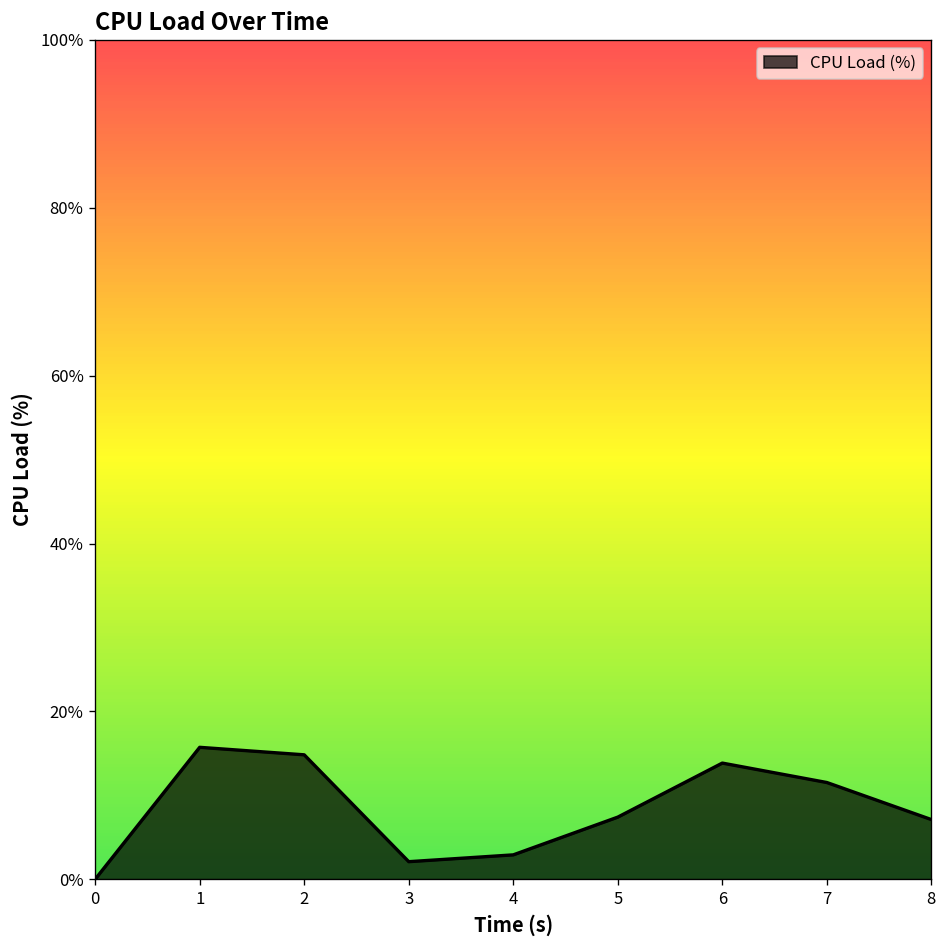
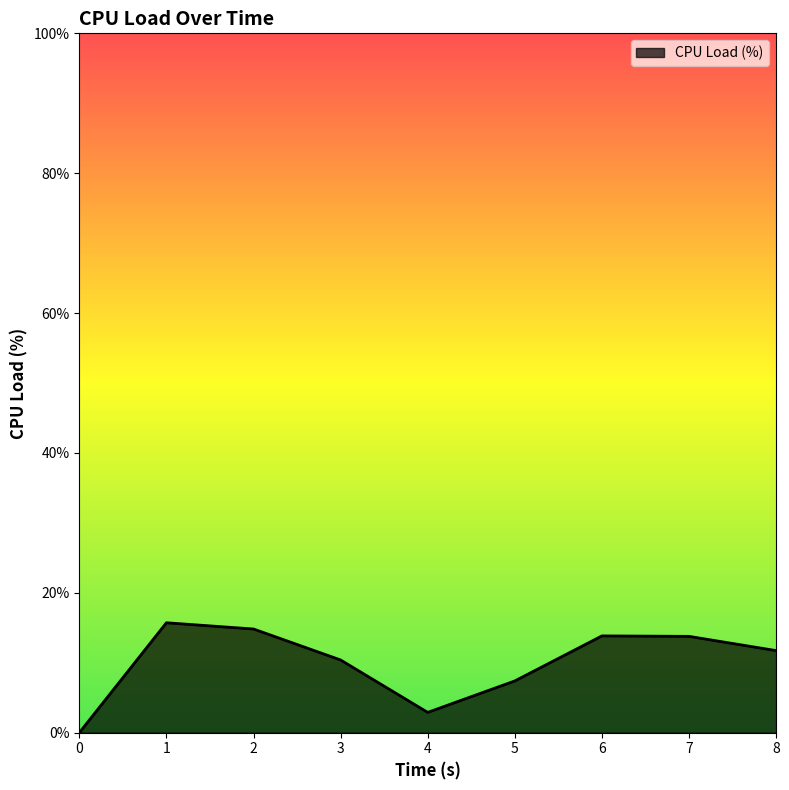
  {
    "0": "0%",
    "1": "16%",
    "2": "15%",
-   "3": "2%",
+   "3": "10%",
    "4": "3%",
    "5": "7%",
    "6": "14%",
-   "7": "12%",
-   "8": "7%"
+   "7": "14%",
+   "8": "12%"
  }
